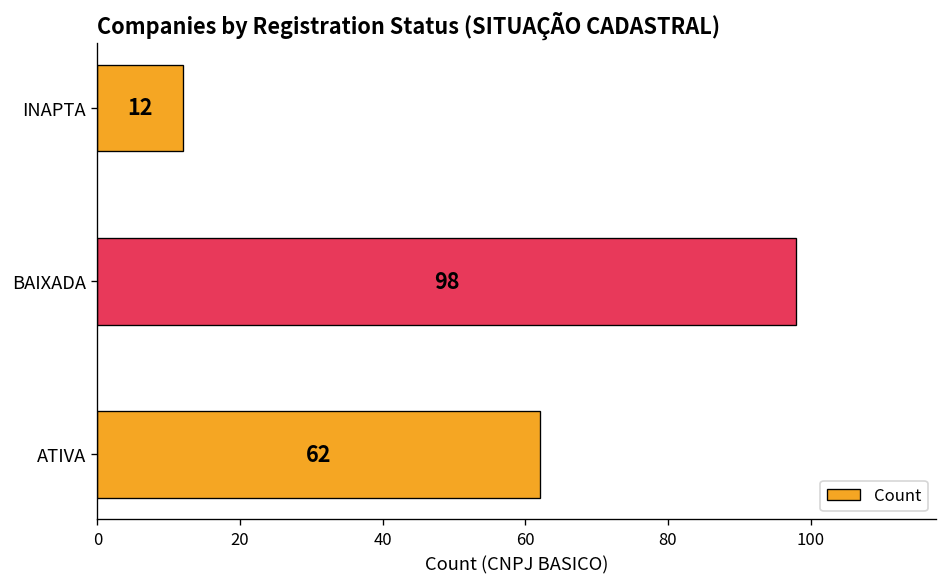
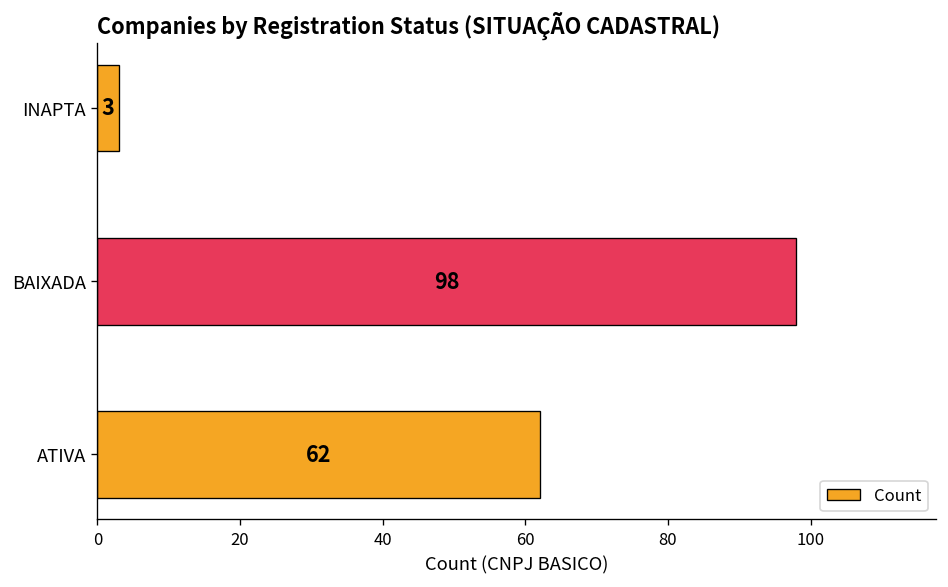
  {
-   "INAPTA": 12,
+   "INAPTA": 3,
    "BAIXADA": 98,
    "ATIVA": 62
  }
